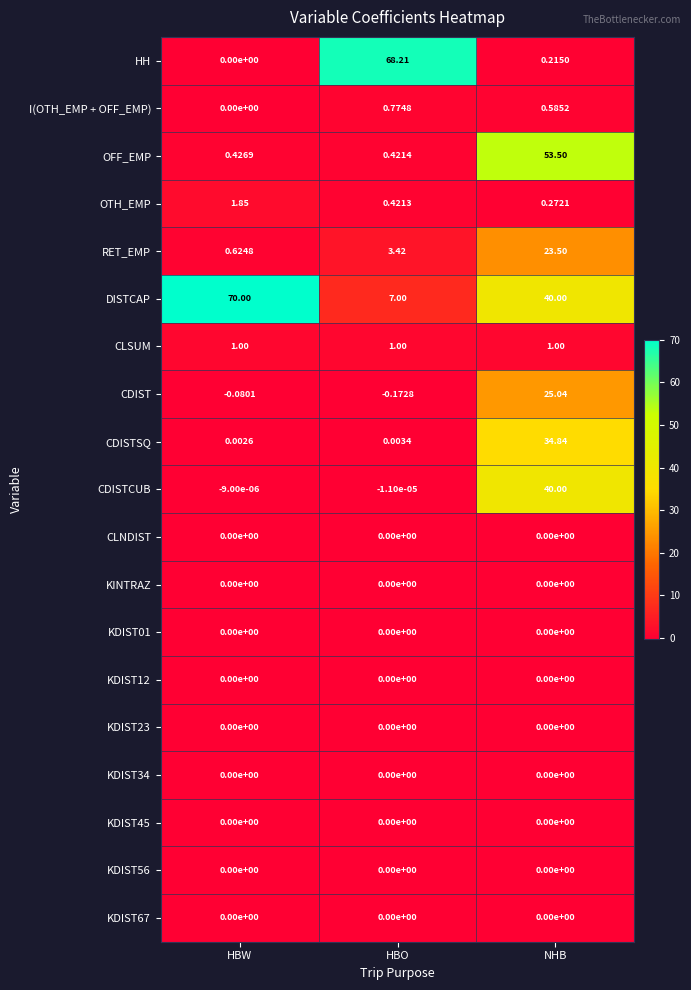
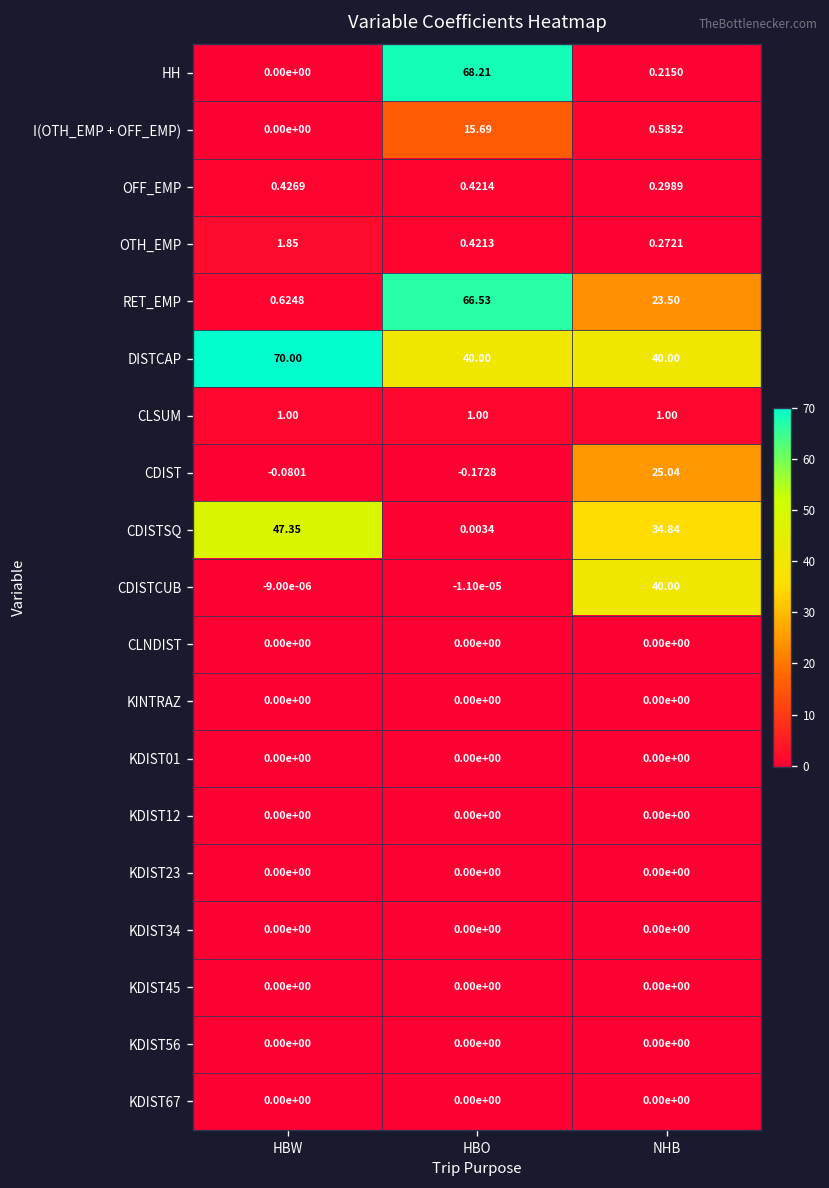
  {
    "HH": {
      "HBW": "0.00e+00",
      "HBO": "68.21",
      "NHB": "0.2150"
    },
    "I(OTH_EMP + OFF_EMP)": {
      "HBW": "0.00e+00",
-     "HBO": "0.7748",
+     "HBO": "15.69",
      "NHB": "0.5852"
    },
    "OFF_EMP": {
      "HBW": "0.4269",
      "HBO": "0.4214",
-     "NHB": "53.50"
+     "NHB": "0.2989"
    },
    "OTH_EMP": {
      "HBW": "1.85",
      "HBO": "0.4213",
      "NHB": "0.2721"
    },
    "RET_EMP": {
      "HBW": "0.6248",
-     "HBO": "3.42",
+     "HBO": "66.53",
      "NHB": "23.50"
    },
    "DISTCAP": {
      "HBW": "70.00",
-     "HBO": "7.00",
+     "HBO": "40.00",
      "NHB": "40.00"
    },
    "CLSUM": {
      "HBW": "1.00",
      "HBO": "1.00",
      "NHB": "1.00"
    },
    "CDIST": {
      "HBW": "-0.0801",
      "HBO": "-0.1728",
      "NHB": "25.04"
    },
    "CDISTSQ": {
-     "HBW": "0.0026",
+     "HBW": "47.35",
      "HBO": "0.0034",
      "NHB": "34.84"
    },
    "CDISTCUB": {
      "HBW": "-9.00e-06",
      "HBO": "-1.10e-05",
      "NHB": "40.00"
    },
    "CLNDIST": {
      "HBW": "0.00e+00",
      "HBO": "0.00e+00",
      "NHB": "0.00e+00"
    },
    "KINTRAZ": {
      "HBW": "0.00e+00",
      "HBO": "0.00e+00",
      "NHB": "0.00e+00"
    },
    "KDIST01": {
      "HBW": "0.00e+00",
      "HBO": "0.00e+00",
      "NHB": "0.00e+00"
    },
    "KDIST12": {
      "HBW": "0.00e+00",
      "HBO": "0.00e+00",
      "NHB": "0.00e+00"
    },
    "KDIST23": {
      "HBW": "0.00e+00",
      "HBO": "0.00e+00",
      "NHB": "0.00e+00"
    },
    "KDIST34": {
      "HBW": "0.00e+00",
      "HBO": "0.00e+00",
      "NHB": "0.00e+00"
    },
    "KDIST45": {
      "HBW": "0.00e+00",
      "HBO": "0.00e+00",
      "NHB": "0.00e+00"
    },
    "KDIST56": {
      "HBW": "0.00e+00",
      "HBO": "0.00e+00",
      "NHB": "0.00e+00"
    },
    "KDIST67": {
      "HBW": "0.00e+00",
      "HBO": "0.00e+00",
      "NHB": "0.00e+00"
    }
  }
